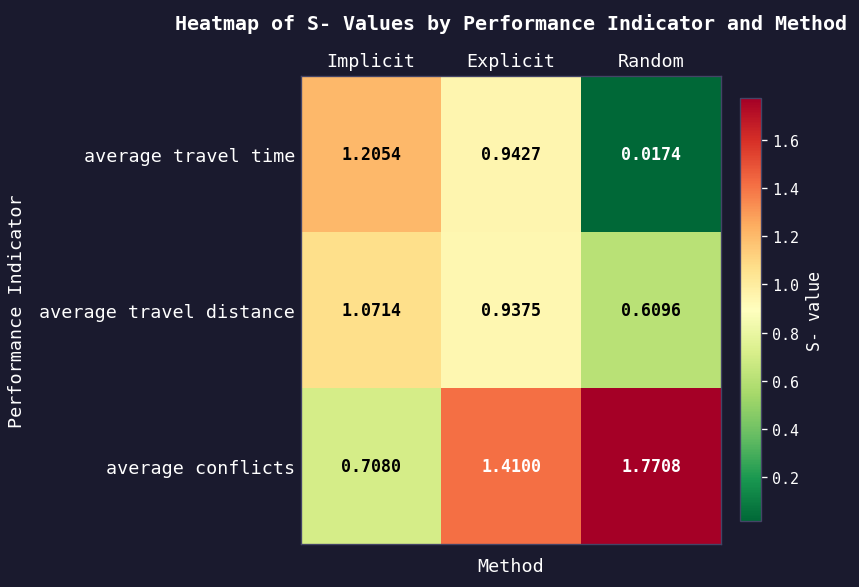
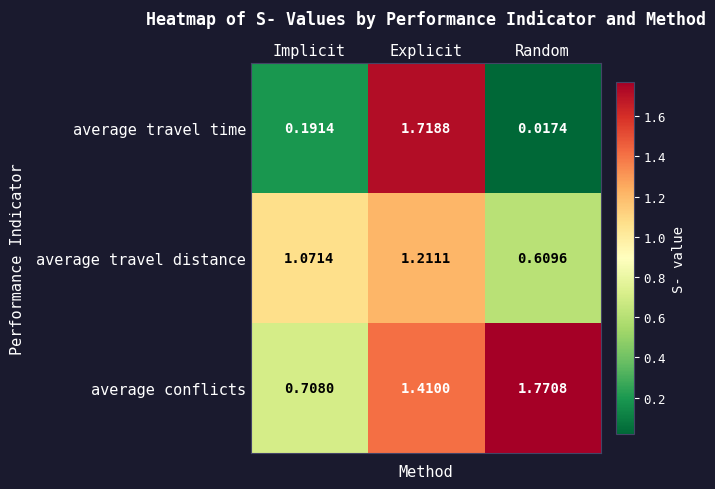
  {
    "average travel time": {
-     "Implicit": 1.2054,
-     "Explicit": 0.9427,
+     "Implicit": 0.1914,
+     "Explicit": 1.7188,
      "Random": 0.0174
    },
    "average travel distance": {
      "Implicit": 1.0714,
-     "Explicit": 0.9375,
+     "Explicit": 1.2111,
      "Random": 0.6096
    },
    "average conflicts": {
      "Implicit": 0.7080,
      "Explicit": 1.4100,
      "Random": 1.7708
    }
  }
